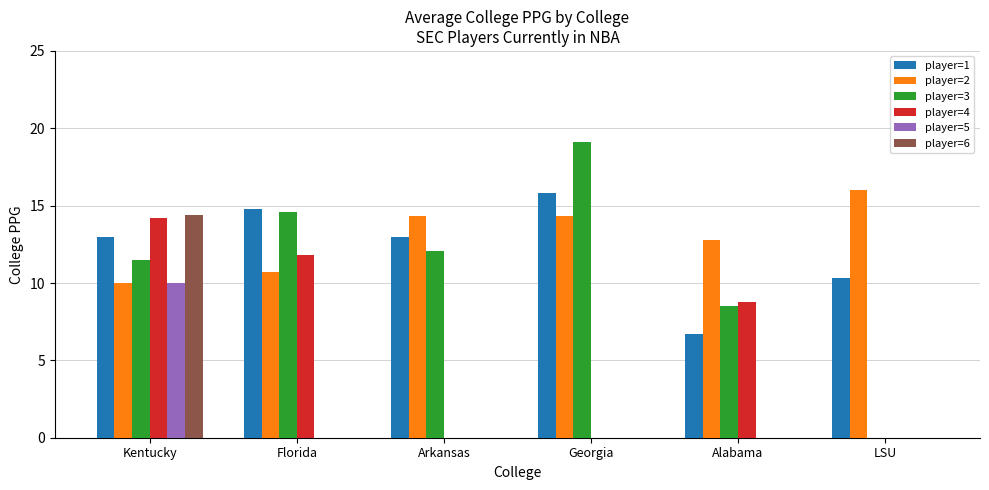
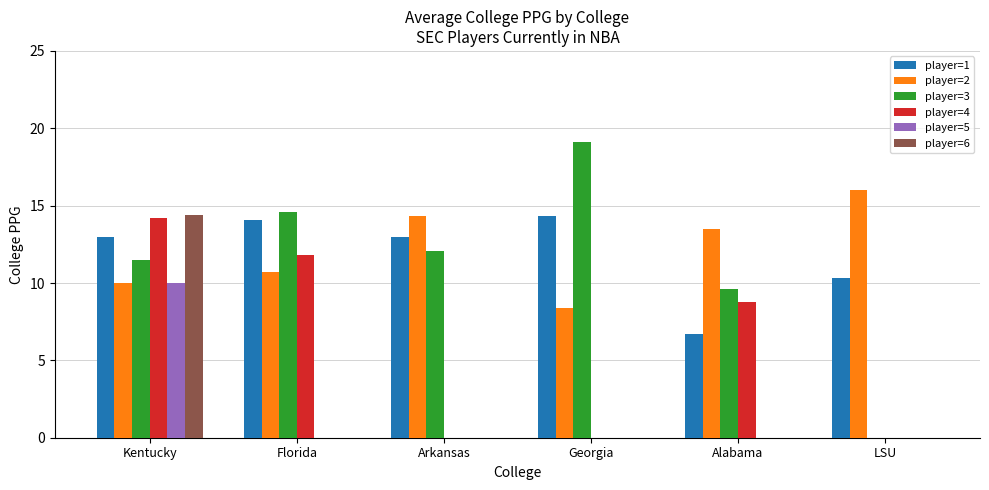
  {
    "player=1": {
      "Kentucky": 13.0,
-     "Florida": 14.8,
+     "Florida": 14.1,
      "Arkansas": 13.0,
-     "Georgia": 15.8,
+     "Georgia": 14.3,
      "Alabama": 6.7,
      "LSU": 10.3
    },
    "player=2": {
      "Kentucky": 10.0,
      "Florida": 10.7,
      "Arkansas": 14.3,
-     "Georgia": 14.3,
-     "Alabama": 12.8,
+     "Georgia": 8.4,
+     "Alabama": 13.5,
      "LSU": 16.0
    },
    "player=3": {
      "Kentucky": 11.5,
      "Florida": 14.6,
      "Arkansas": 12.1,
      "Georgia": 19.1,
-     "Alabama": 8.5,
+     "Alabama": 9.6,
      "LSU": 0.0
    },
    "player=4": {
      "Kentucky": 14.2,
      "Florida": 11.8,
      "Arkansas": 0.0,
      "Georgia": 0.0,
      "Alabama": 8.8,
      "LSU": 0.0
    },
    "player=5": {
      "Kentucky": 10.0,
      "Florida": 0.0,
      "Arkansas": 0.0,
      "Georgia": 0.0,
      "Alabama": 0.0,
      "LSU": 0.0
    },
    "player=6": {
      "Kentucky": 14.4,
      "Florida": 0.0,
      "Arkansas": 0.0,
      "Georgia": 0.0,
      "Alabama": 0.0,
      "LSU": 0.0
    }
  }
